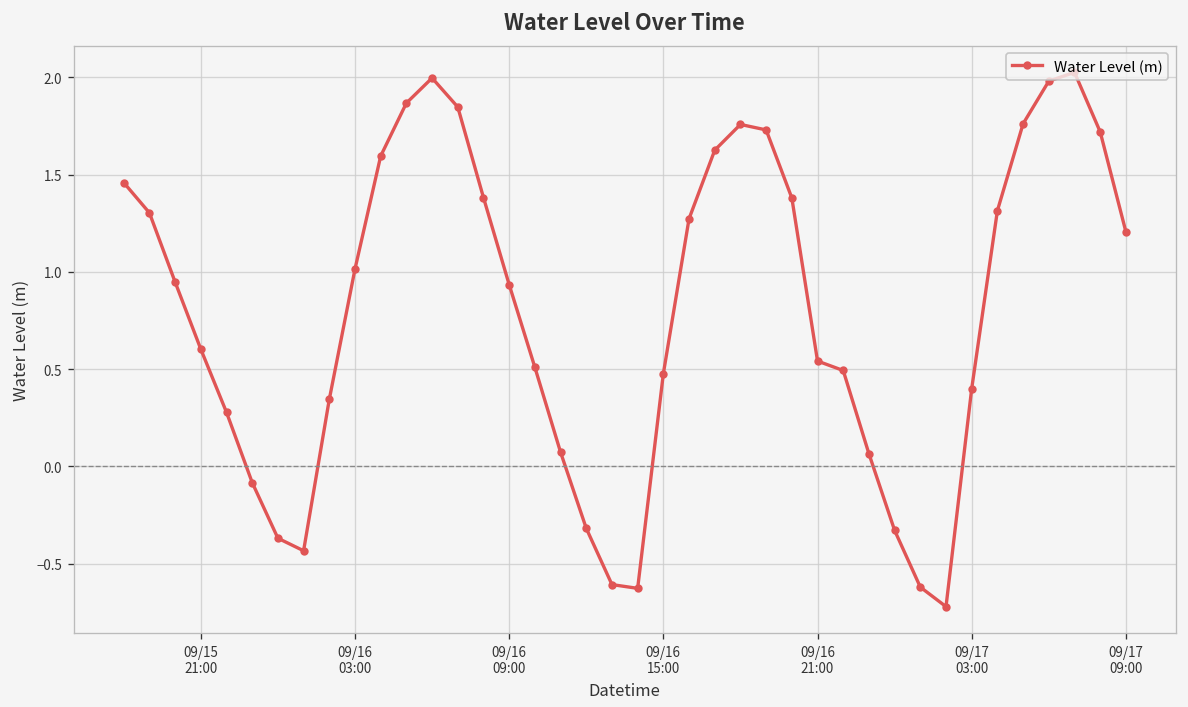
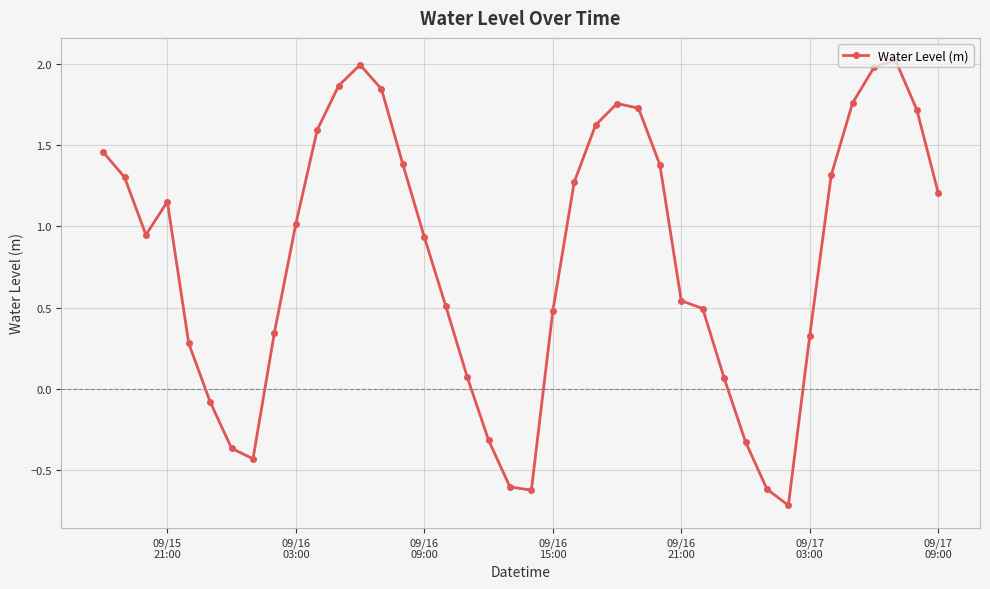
  {
-   "09/15 21:00": 0.60,
+   "09/15 21:00": 1.15,
    "09/16 03:00": 1.02,
    "09/16 09:00": 0.93,
    "09/16 15:00": 0.48,
    "09/16 21:00": 0.54,
-   "09/17 03:00": 0.40,
+   "09/17 03:00": 0.33,
    "09/17 09:00": 1.21
  }
